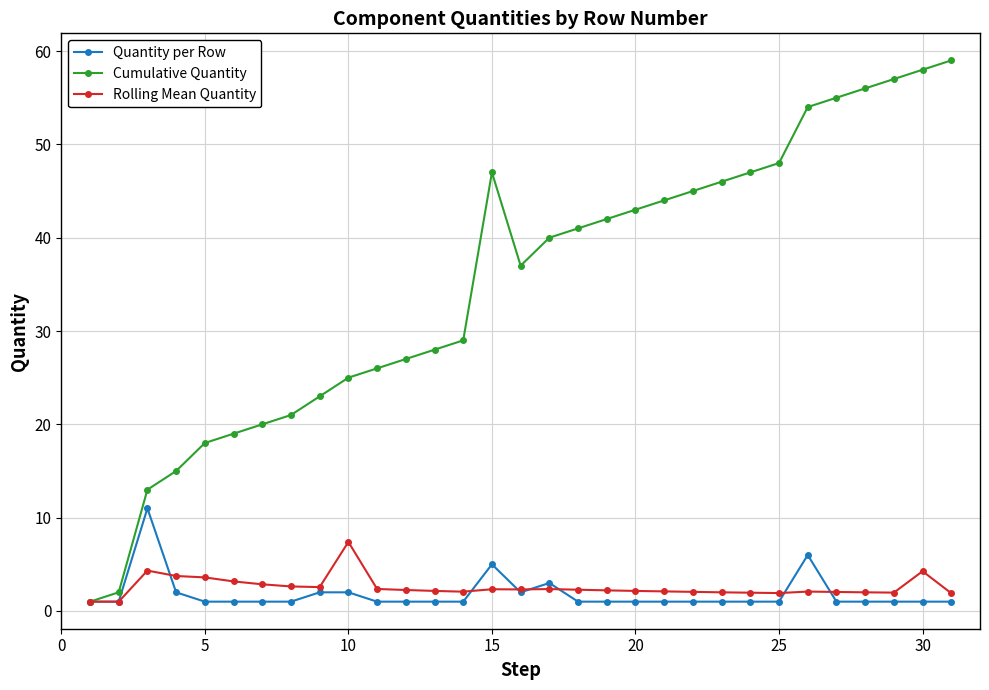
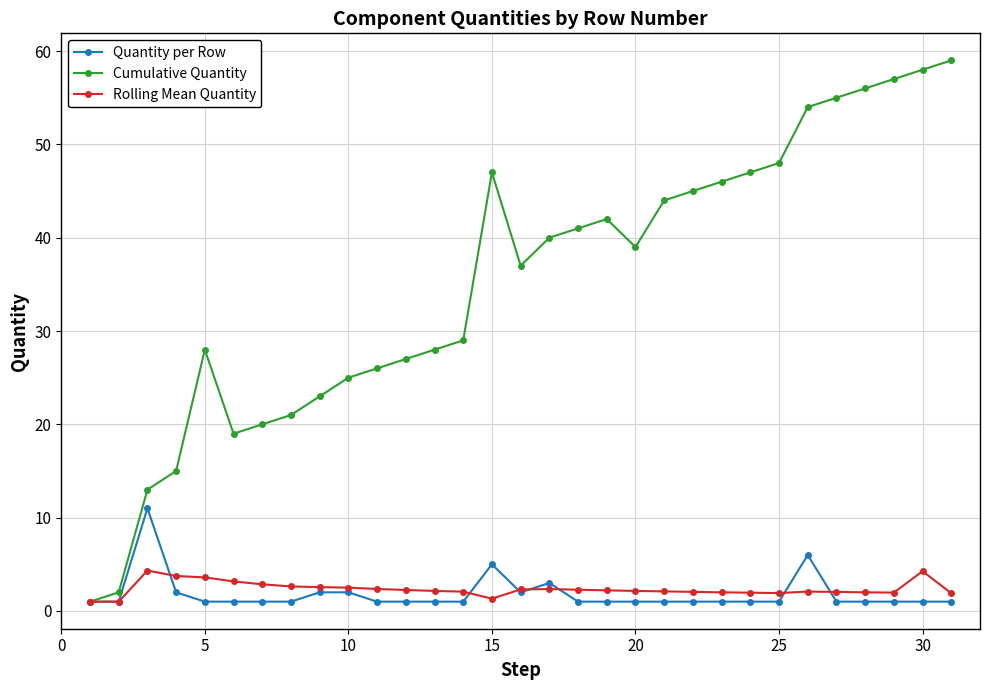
  {
    "Quantity per Row": {
      "5": 1,
      "10": 2,
      "15": 5,
      "20": 1,
      "25": 1,
      "30": 1
    },
    "Cumulative Quantity": {
-     "5": 18,
+     "5": 28,
      "10": 25,
      "15": 47,
-     "20": 43,
+     "20": 39,
      "25": 48,
      "30": 58
    },
    "Rolling Mean Quantity": {
      "5": 4,
-     "10": 7,
-     "15": 2,
+     "10": 3,
+     "15": 1,
      "20": 2,
      "25": 2,
      "30": 4
    }
  }
